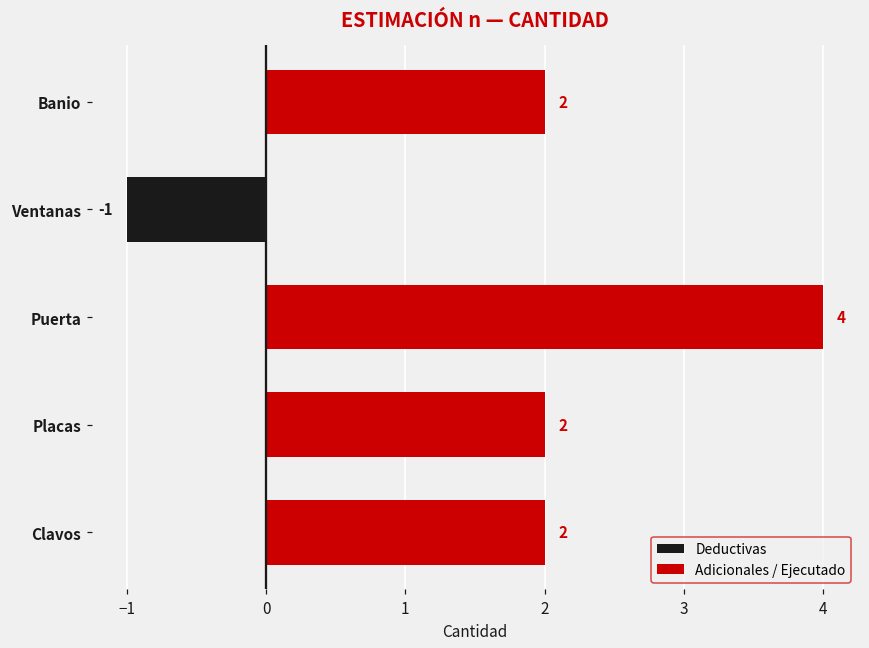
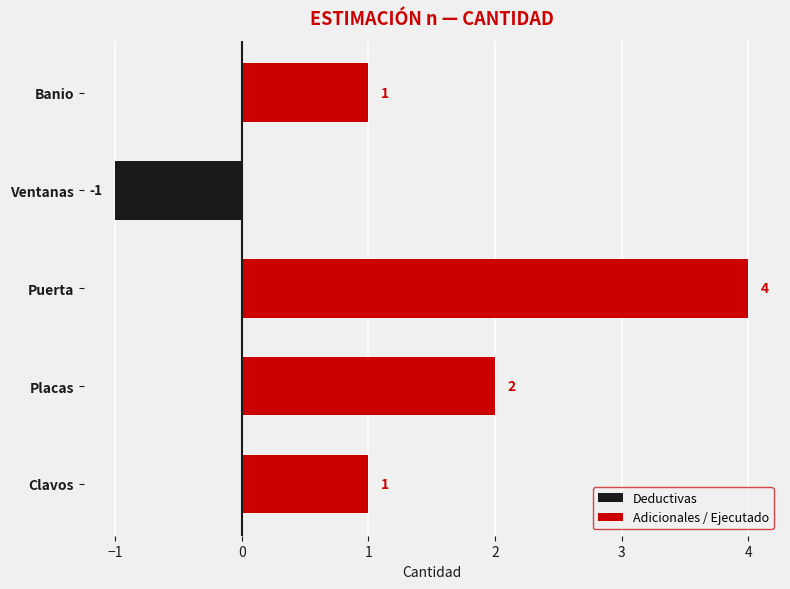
  {
    "Deductivas": {
      "Ventanas": -1
    },
    "Adicionales / Ejecutado": {
-     "Banio": 2,
+     "Banio": 1,
      "Puerta": 4,
      "Placas": 2,
-     "Clavos": 2
+     "Clavos": 1
    }
  }
